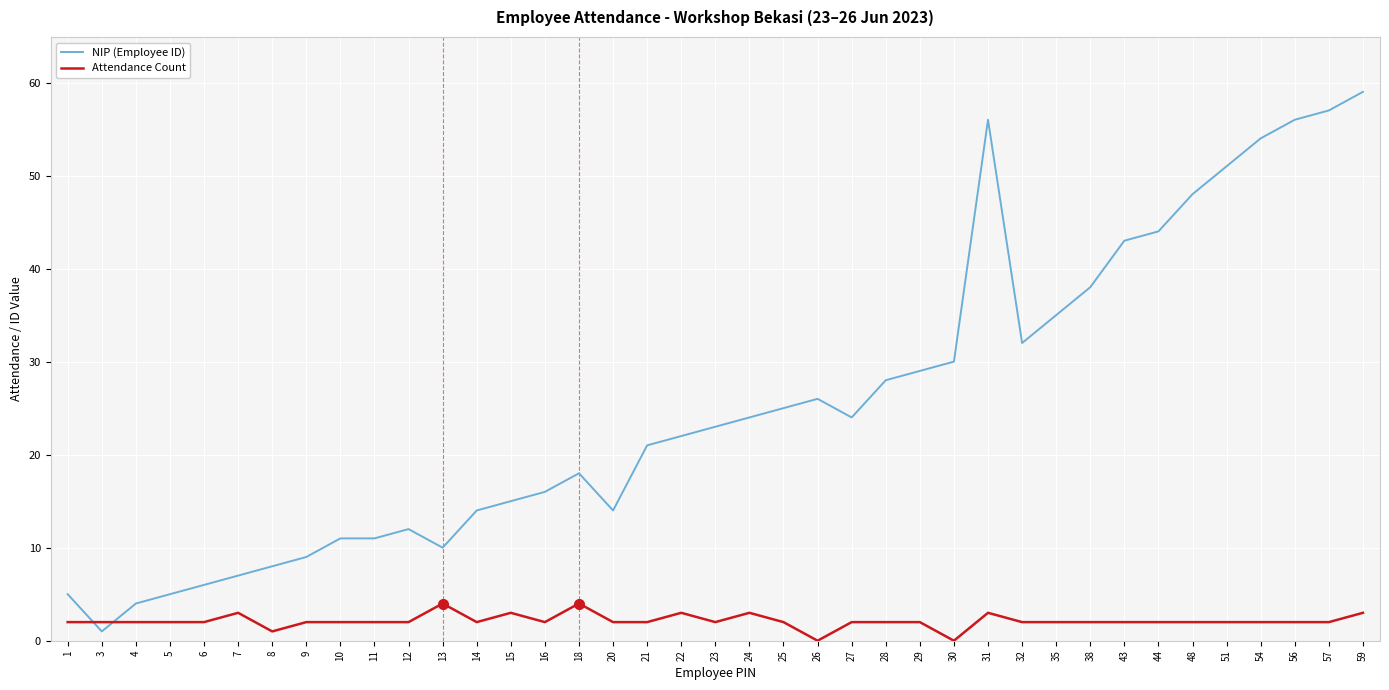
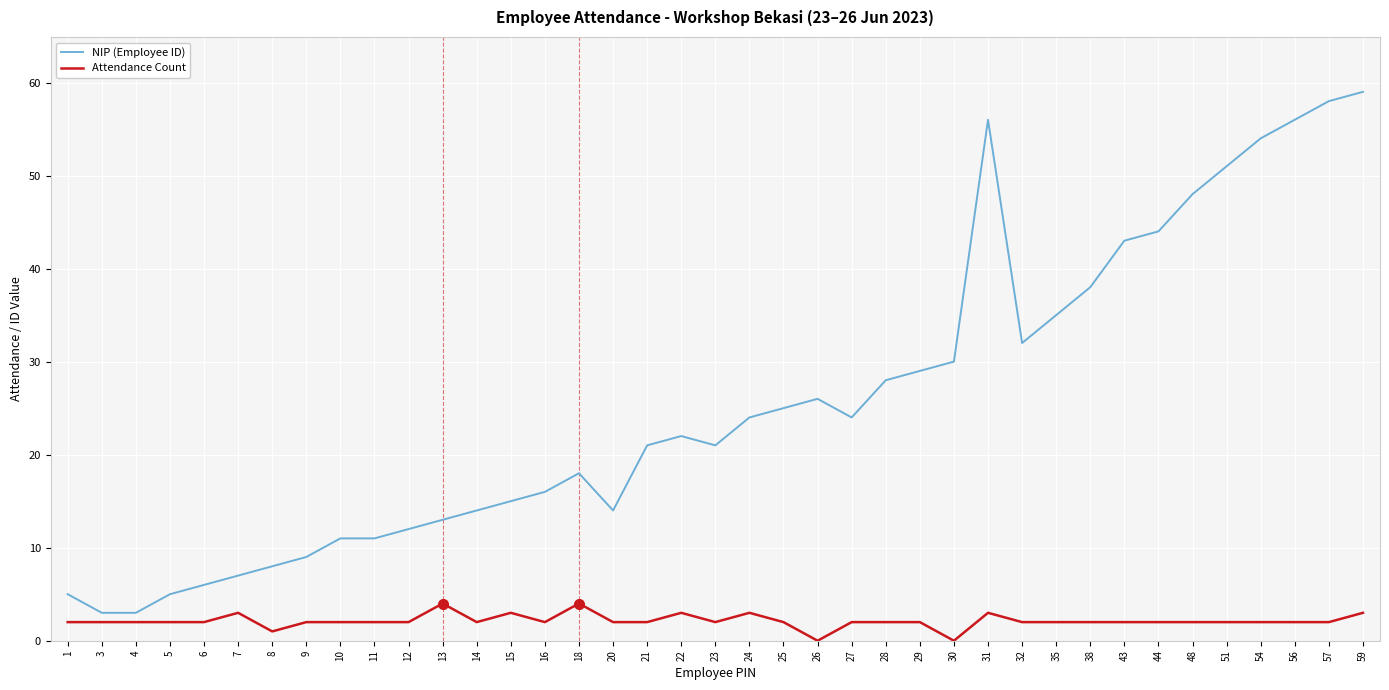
  {
    "NIP (Employee ID)": {
      "1": 5,
-     "3": 1,
-     "4": 4,
+     "3": 3,
+     "4": 3,
      "5": 5,
      "6": 6,
      "7": 7,
      "8": 8,
      "9": 9,
      "10": 11,
      "11": 11,
      "12": 12,
-     "13": 10,
+     "13": 13,
      "14": 14,
      "15": 15,
      "16": 16,
      "18": 18,
      "20": 14,
      "21": 21,
      "22": 22,
-     "23": 23,
+     "23": 21,
      "24": 24,
      "25": 25,
      "26": 26,
      "27": 24,
      "28": 28,
      "29": 29,
      "30": 30,
      "31": 56,
      "32": 32,
      "35": 35,
      "38": 38,
      "43": 43,
      "44": 44,
      "48": 48,
      "51": 51,
      "54": 54,
      "56": 56,
-     "57": 57,
+     "57": 58,
      "59": 59
    }
  }
